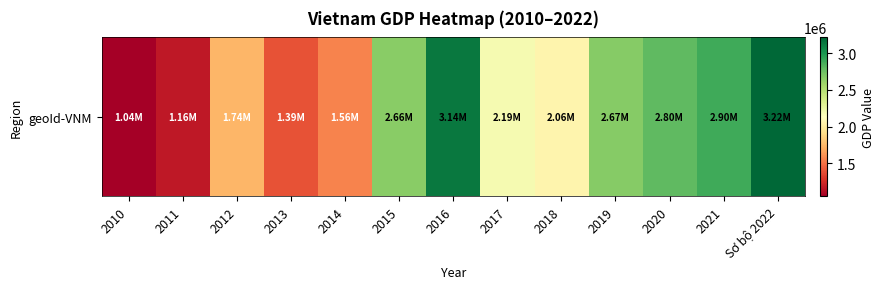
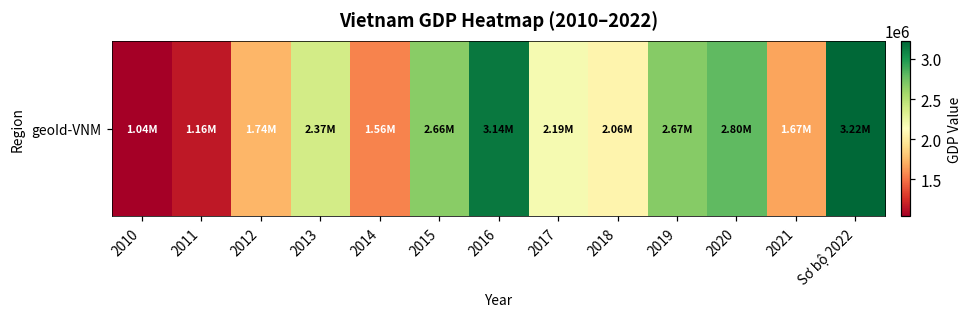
  {
    "geoId-VNM": {
      "2010": "1.04M",
      "2011": "1.16M",
      "2012": "1.74M",
-     "2013": "1.39M",
+     "2013": "2.37M",
      "2014": "1.56M",
      "2015": "2.66M",
      "2016": "3.14M",
      "2017": "2.19M",
      "2018": "2.06M",
      "2019": "2.67M",
      "2020": "2.80M",
-     "2021": "2.90M",
+     "2021": "1.67M",
      "Sơ bộ 2022": "3.22M"
    }
  }
